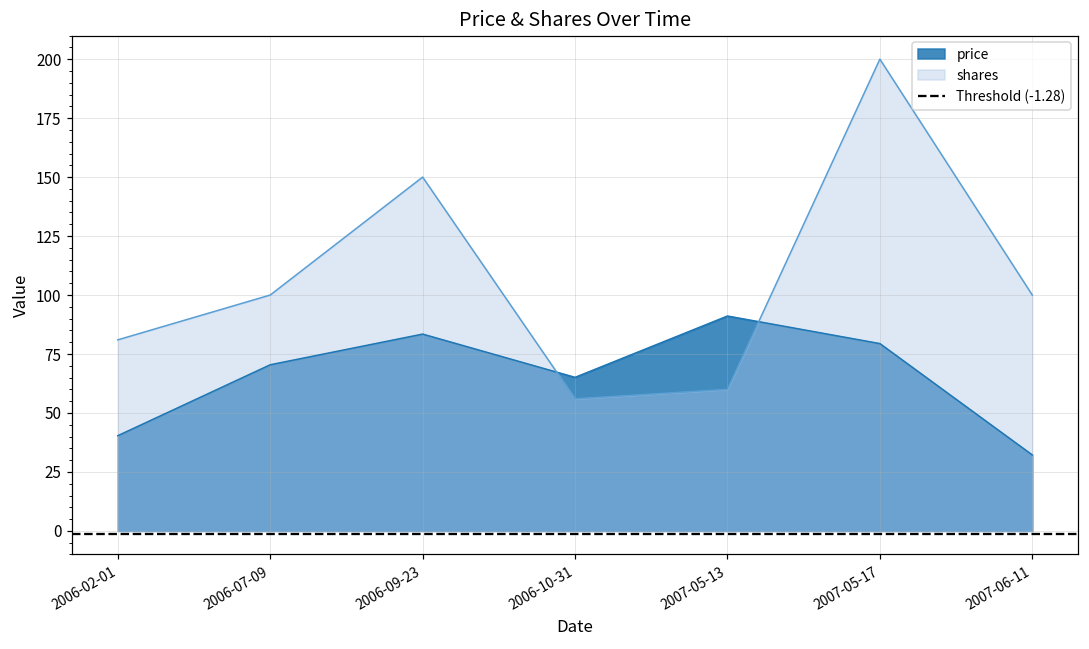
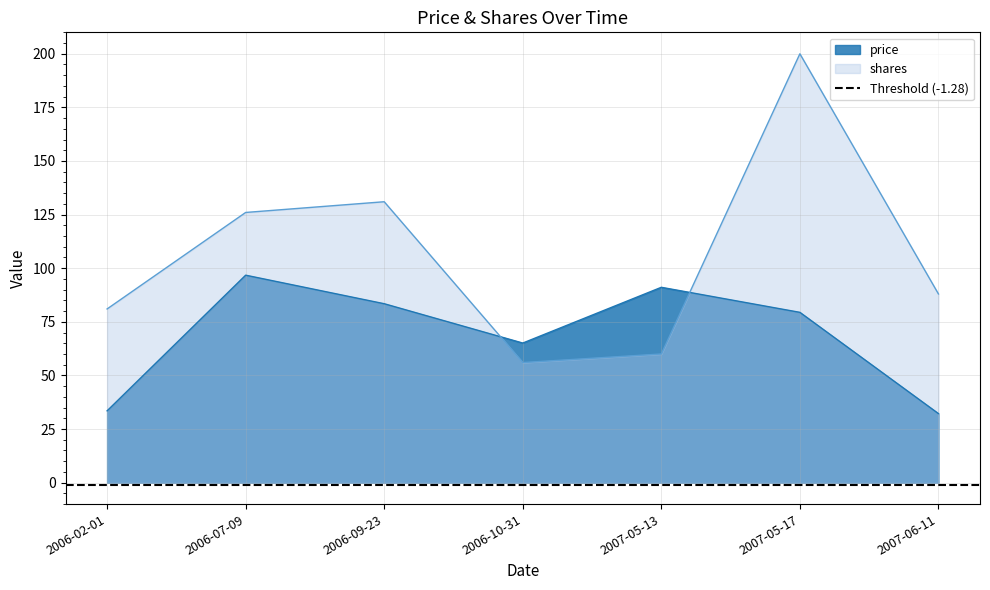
  {
    "price": {
-     "2006-02-01": 40,
-     "2006-07-09": 70,
+     "2006-02-01": 33,
+     "2006-07-09": 97,
      "2006-09-23": 83,
      "2006-10-31": 65,
      "2007-05-13": 91,
      "2007-05-17": 79,
      "2007-06-11": 32
    },
    "shares": {
      "2006-02-01": 81,
-     "2006-07-09": 100,
-     "2006-09-23": 150,
+     "2006-07-09": 126,
+     "2006-09-23": 131,
      "2006-10-31": 56,
      "2007-05-13": 60,
      "2007-05-17": 200,
-     "2007-06-11": 100
+     "2007-06-11": 88
    }
  }
